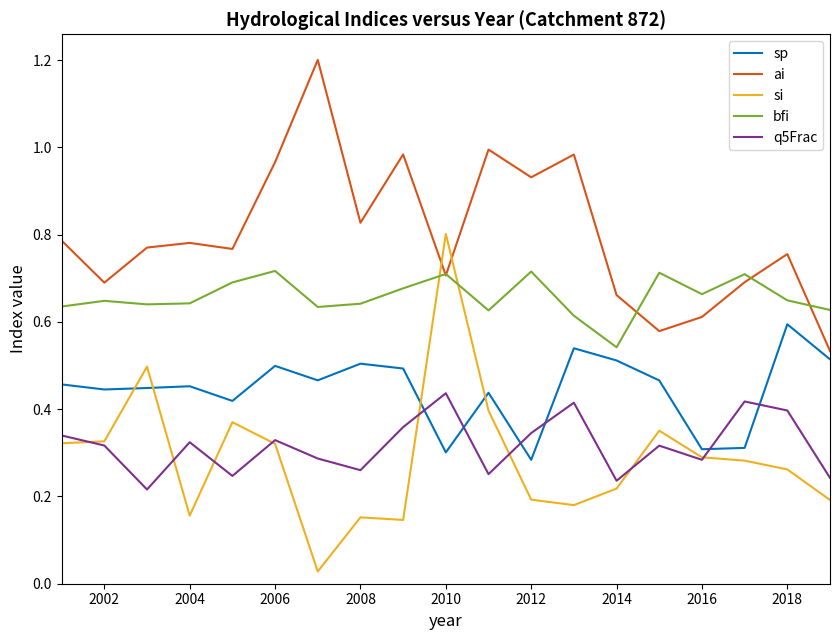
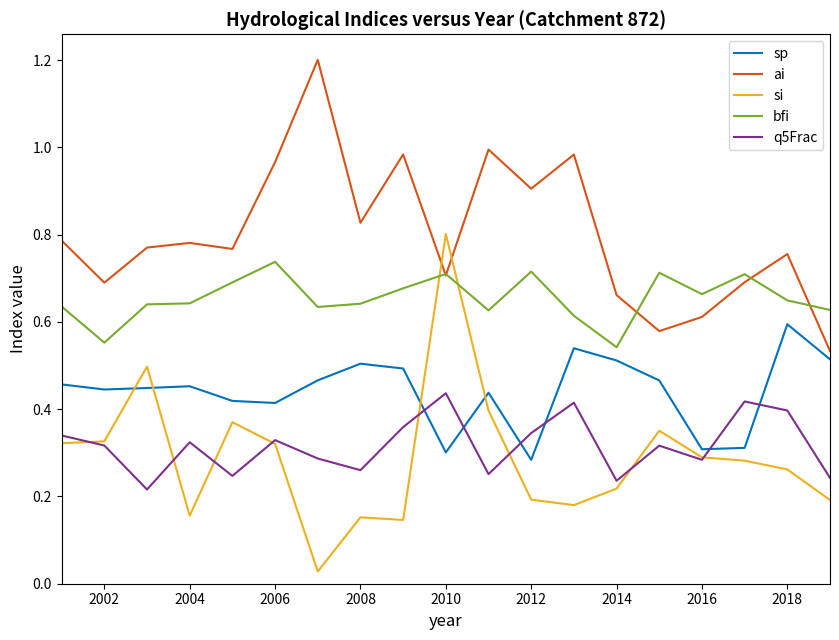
  {
    "sp": {
      "2002": 0.45,
      "2004": 0.45,
-     "2006": 0.50,
+     "2006": 0.41,
      "2008": 0.50,
      "2010": 0.30,
      "2012": 0.28,
      "2014": 0.51,
      "2016": 0.31,
      "2018": 0.59
    },
    "ai": {
      "2002": 0.69,
      "2004": 0.78,
      "2006": 0.97,
      "2008": 0.83,
-     "2012": 0.93,
+     "2012": 0.91,
      "2014": 0.66,
      "2016": 0.61,
      "2018": 0.76
    },
    "si": {
      "2002": 0.33,
      "2004": 0.16,
      "2006": 0.32,
      "2008": 0.15,
      "2010": 0.80,
      "2012": 0.19,
      "2014": 0.22,
      "2018": 0.26
    },
    "bfi": {
-     "2002": 0.65,
+     "2002": 0.55,
      "2004": 0.64,
-     "2006": 0.72,
+     "2006": 0.74,
      "2008": 0.64,
      "2012": 0.72,
      "2014": 0.54,
      "2016": 0.66,
      "2018": 0.65
    },
    "q5Frac": {
      "2002": 0.32,
      "2004": 0.32,
      "2006": 0.33,
      "2008": 0.26,
      "2010": 0.44,
      "2012": 0.35,
      "2014": 0.24,
      "2018": 0.40
    }
  }
